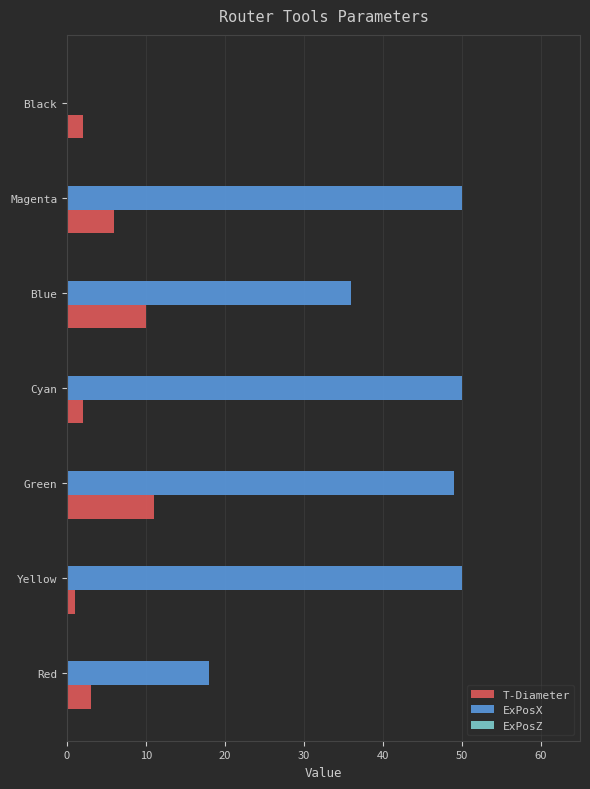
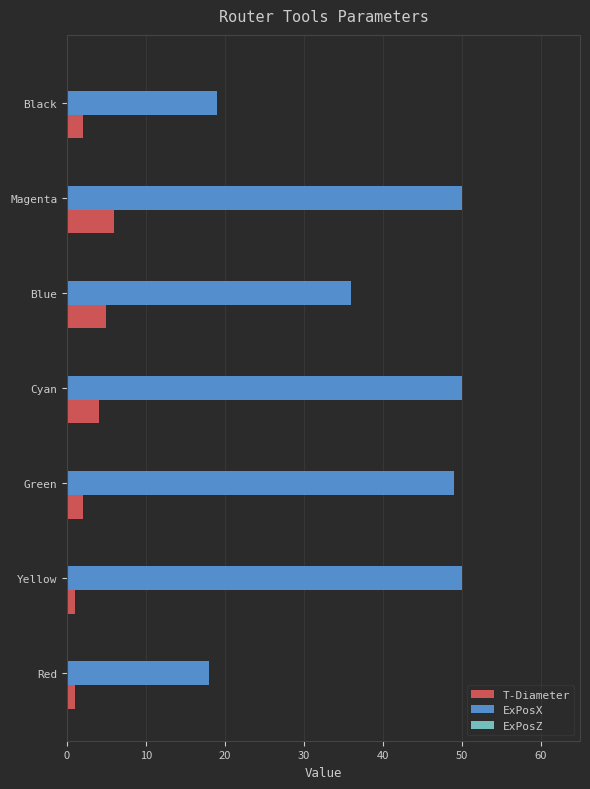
  {
    "T-Diameter": {
      "Black": 2,
      "Magenta": 6,
-     "Blue": 10,
-     "Cyan": 2,
-     "Green": 11,
+     "Blue": 5,
+     "Cyan": 4,
+     "Green": 2,
      "Yellow": 1,
-     "Red": 3
+     "Red": 1
    },
    "ExPosX": {
-     "Black": 0,
+     "Black": 19,
      "Magenta": 50,
      "Blue": 36,
      "Cyan": 50,
      "Green": 49,
      "Yellow": 50,
      "Red": 18
    },
    "ExPosZ": {
      "Black": 0,
      "Magenta": 0,
      "Blue": 0,
      "Cyan": 0,
      "Green": 0,
      "Yellow": 0,
      "Red": 0
    }
  }
